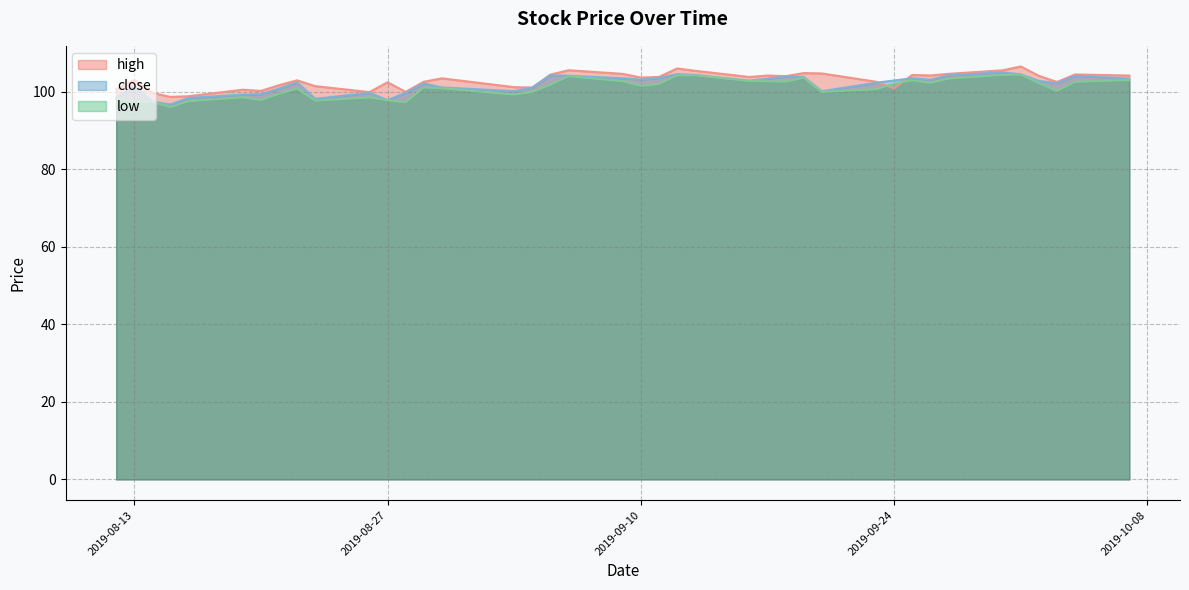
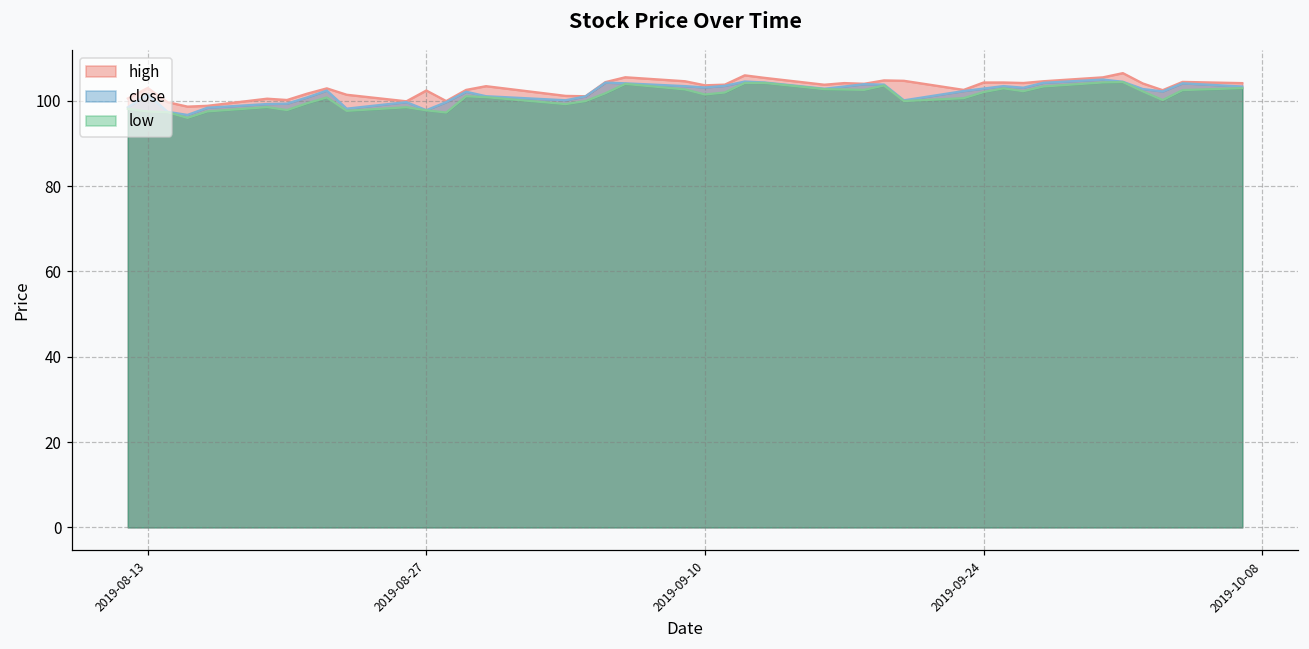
  {
    "high": {
      "2019-08-27": 102,
-     "2019-09-24": 101
+     "2019-09-24": 104
    }
  }
